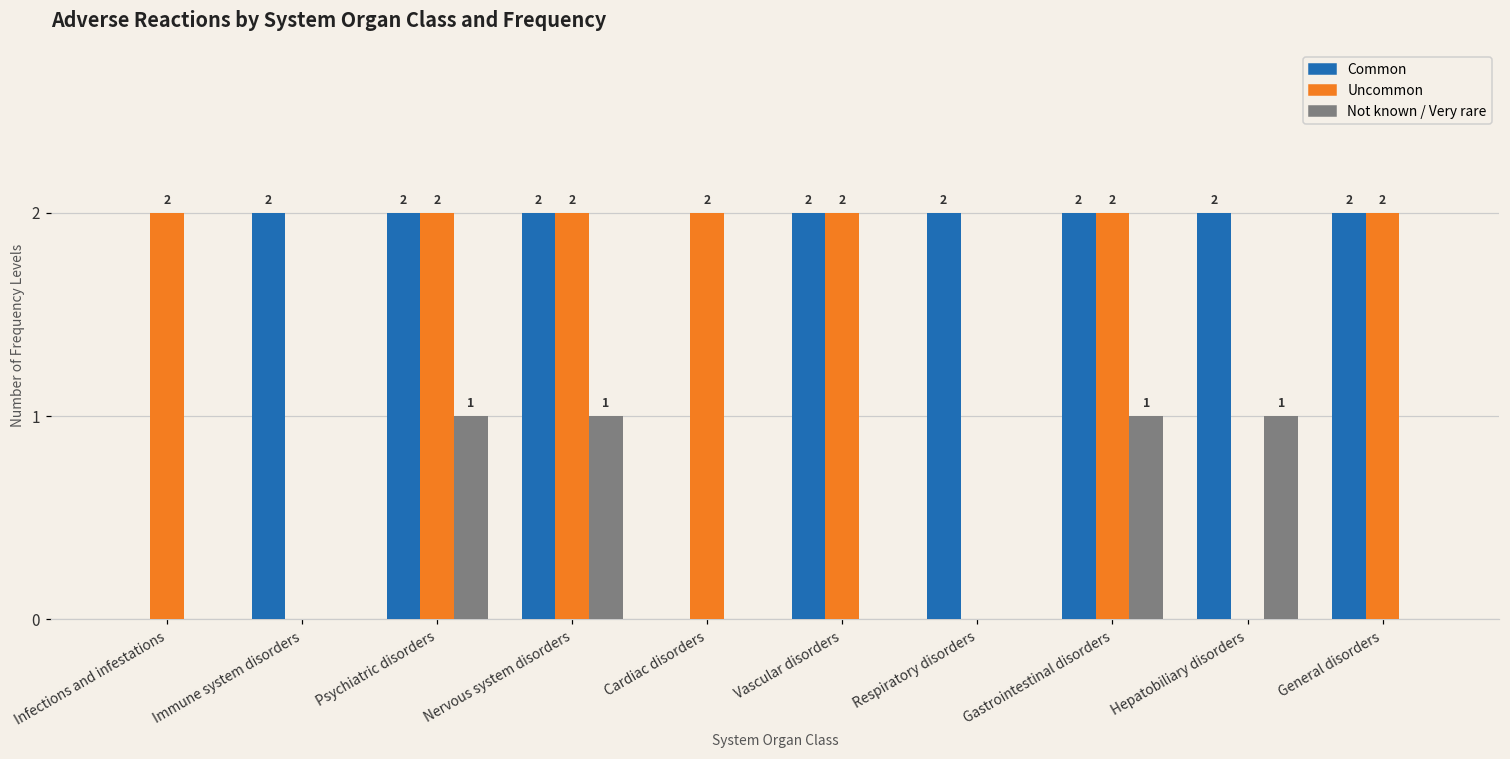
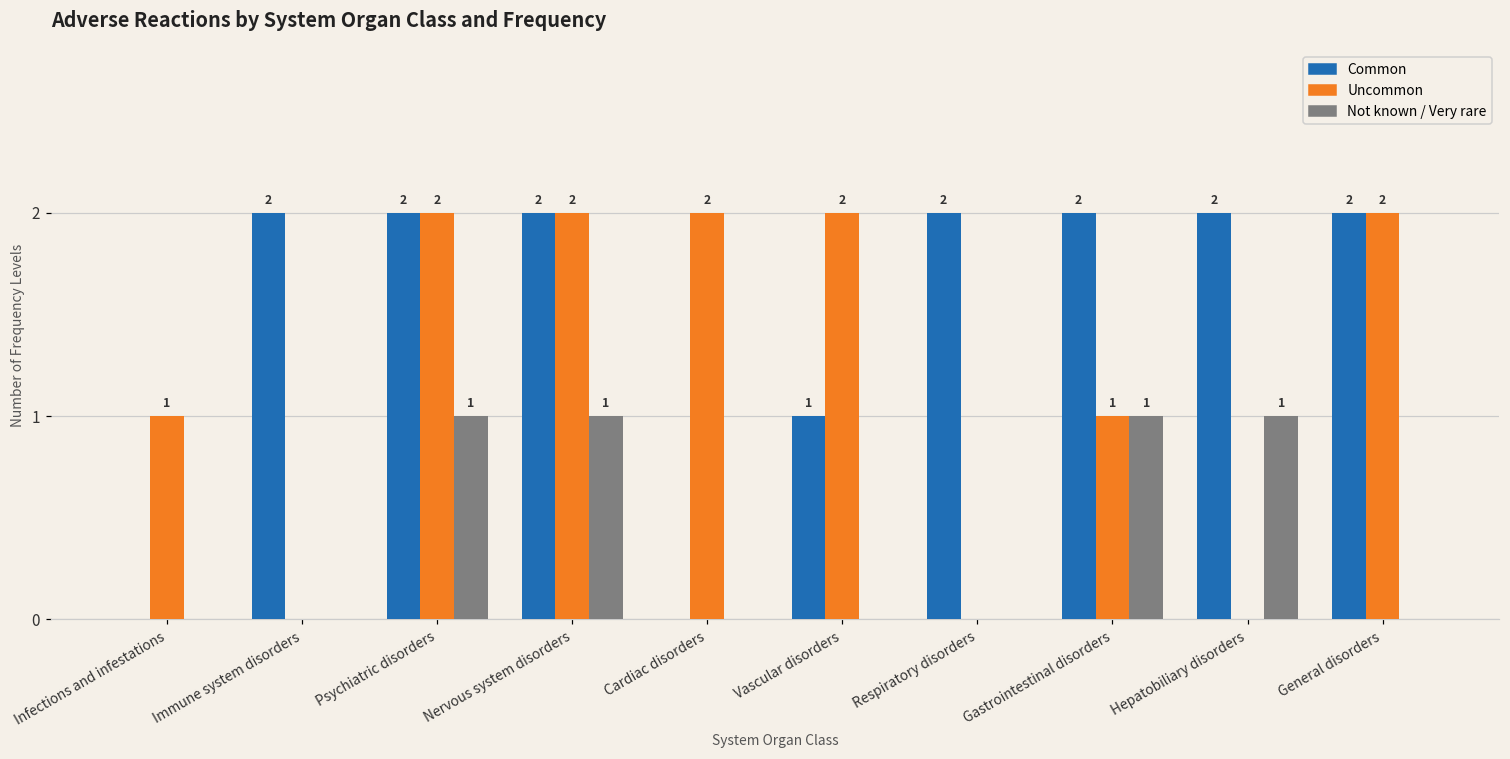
  {
    "Common": {
      "Immune system disorders": 2,
      "Psychiatric disorders": 2,
      "Nervous system disorders": 2,
-     "Vascular disorders": 2,
+     "Vascular disorders": 1,
      "Respiratory disorders": 2,
      "Gastrointestinal disorders": 2,
      "Hepatobiliary disorders": 2,
      "General disorders": 2
    },
    "Uncommon": {
-     "Infections and infestations": 2,
+     "Infections and infestations": 1,
      "Psychiatric disorders": 2,
      "Nervous system disorders": 2,
      "Cardiac disorders": 2,
      "Vascular disorders": 2,
-     "Gastrointestinal disorders": 2,
+     "Gastrointestinal disorders": 1,
      "General disorders": 2
    },
    "Not known / Very rare": {
      "Psychiatric disorders": 1,
      "Nervous system disorders": 1,
      "Gastrointestinal disorders": 1,
      "Hepatobiliary disorders": 1
    }
  }
